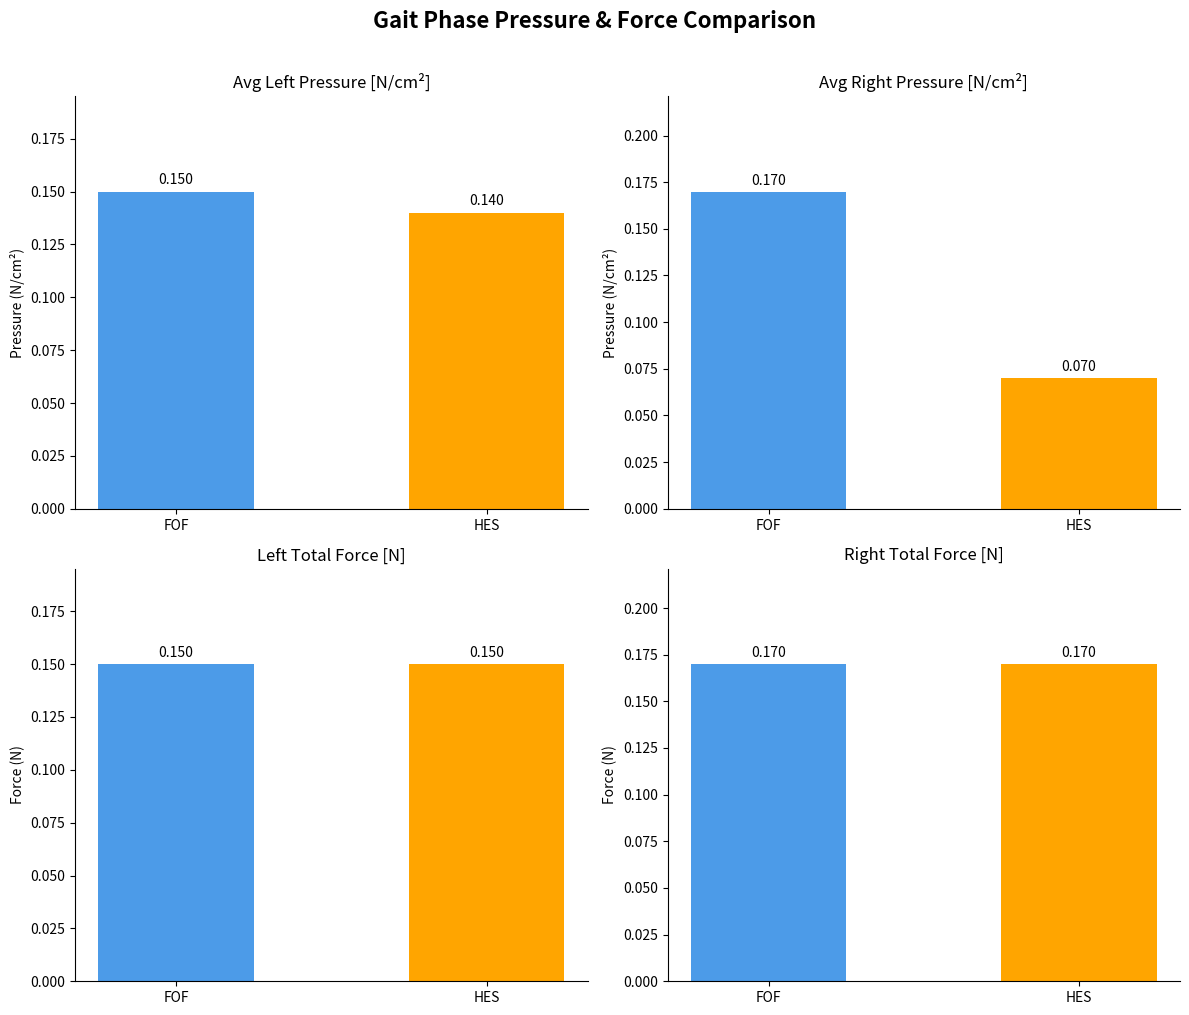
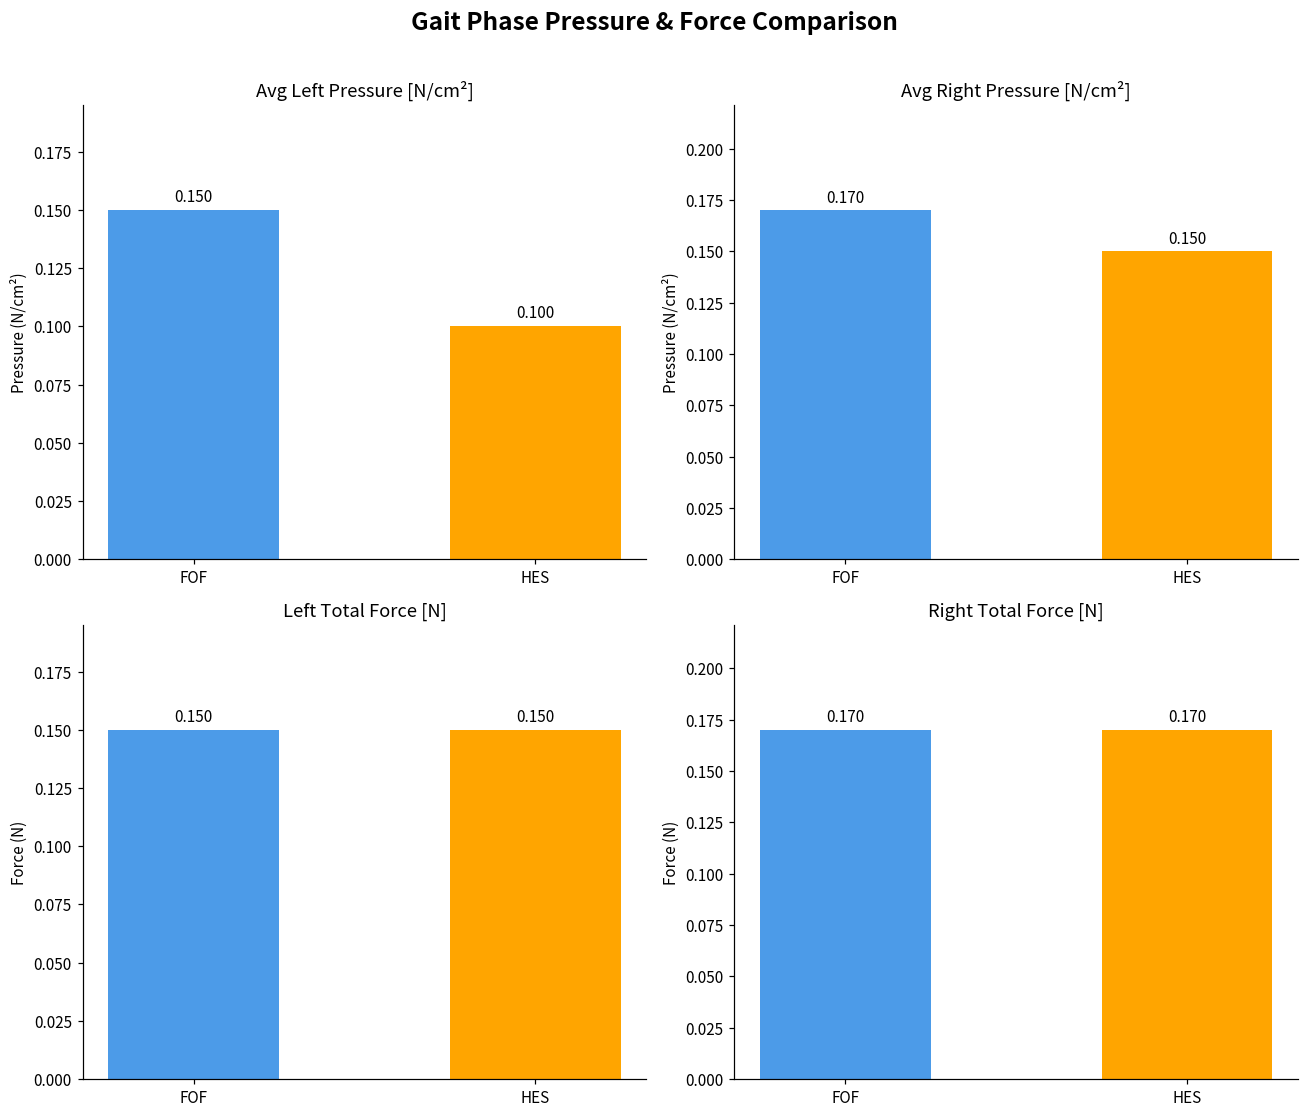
  {
    "Avg Left Pressure [N/cm²]": {
      "FOF": 0.150,
-     "HES": 0.140
+     "HES": 0.100
    },
    "Avg Right Pressure [N/cm²]": {
      "FOF": 0.170,
-     "HES": 0.070
+     "HES": 0.150
    },
    "Left Total Force [N]": {
      "FOF": 0.150,
      "HES": 0.150
    },
    "Right Total Force [N]": {
      "FOF": 0.170,
      "HES": 0.170
    }
  }
